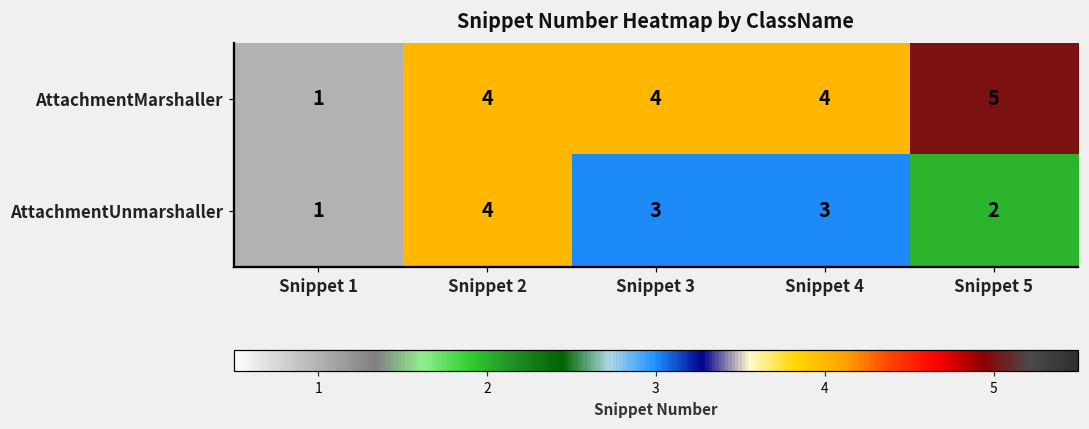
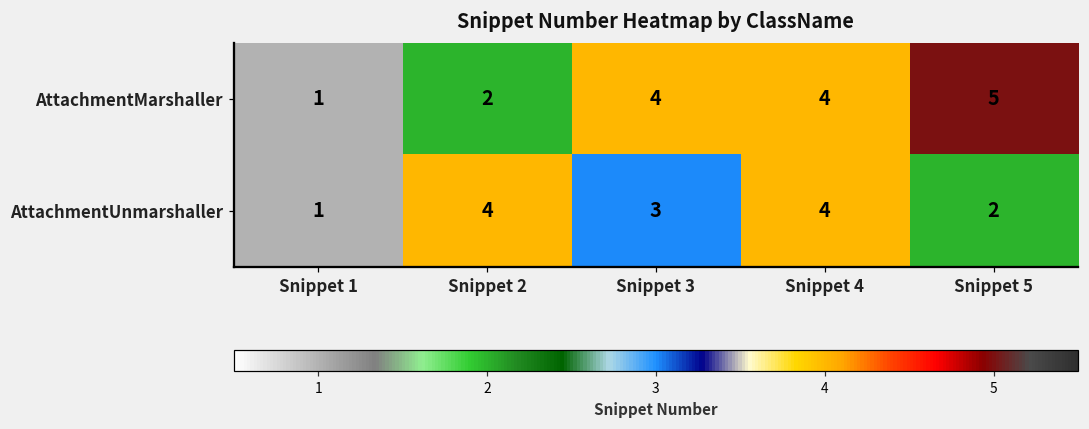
  {
    "AttachmentMarshaller": {
      "Snippet 1": 1,
-     "Snippet 2": 4,
+     "Snippet 2": 2,
      "Snippet 3": 4,
      "Snippet 4": 4,
      "Snippet 5": 5
    },
    "AttachmentUnmarshaller": {
      "Snippet 1": 1,
      "Snippet 2": 4,
      "Snippet 3": 3,
-     "Snippet 4": 3,
+     "Snippet 4": 4,
      "Snippet 5": 2
    }
  }
